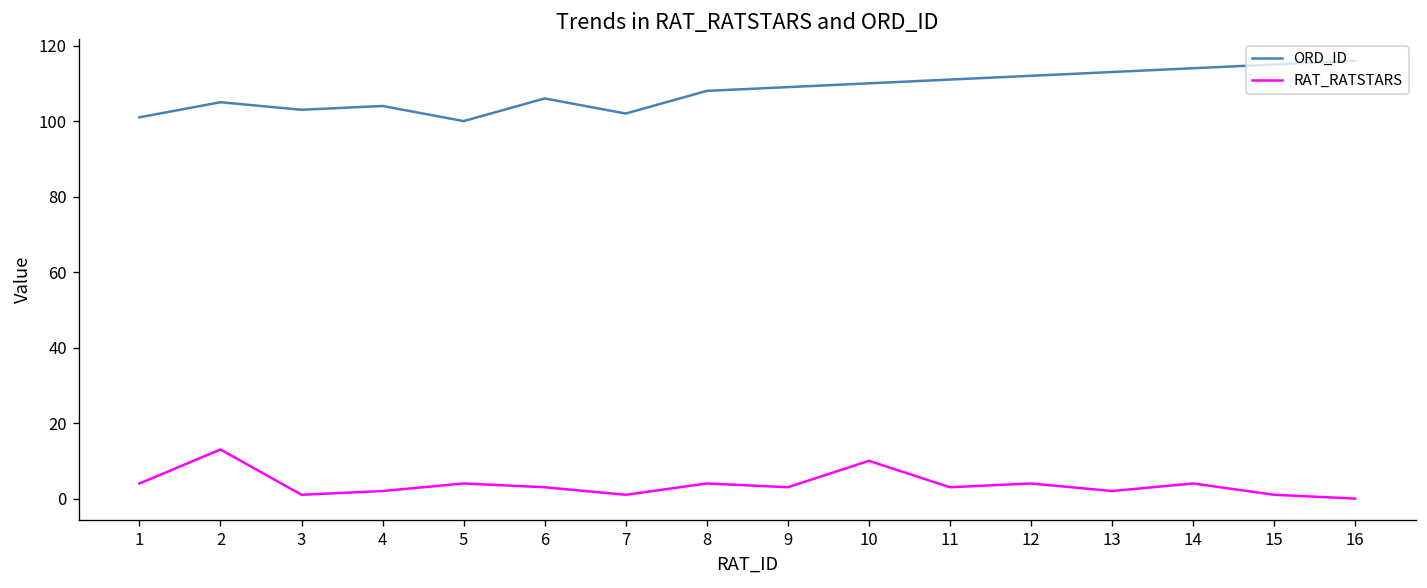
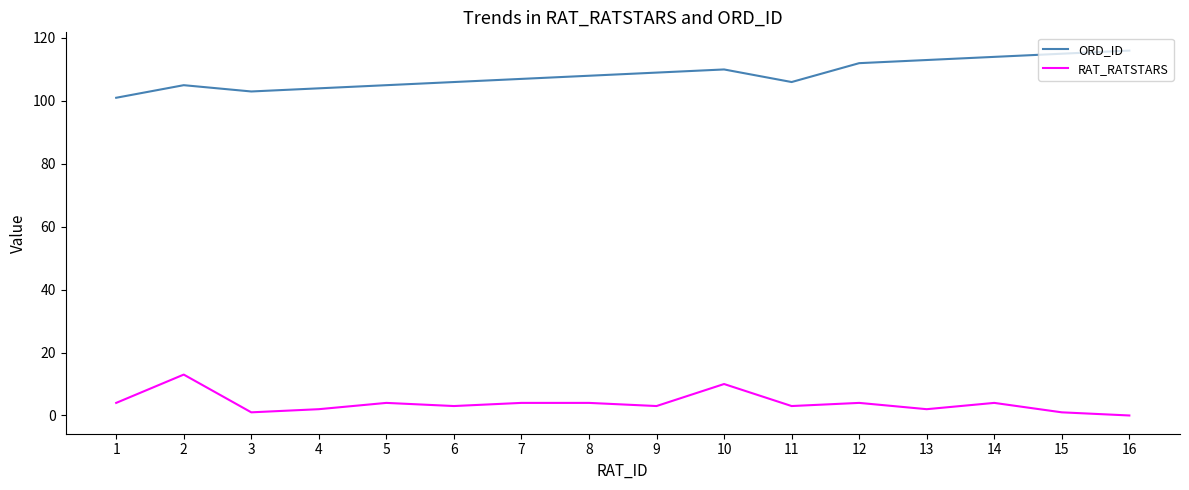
  {
    "ORD_ID": {
      "1": 101,
      "2": 105,
      "3": 103,
      "4": 104,
-     "5": 100,
+     "5": 105,
      "6": 106,
-     "7": 102,
+     "7": 107,
      "8": 108,
      "9": 109,
      "10": 110,
-     "11": 111,
+     "11": 106,
      "12": 112,
      "13": 113,
      "14": 114
    },
    "RAT_RATSTARS": {
      "1": 4,
      "2": 13,
      "3": 1,
      "4": 2,
      "5": 4,
      "6": 3,
-     "7": 1,
+     "7": 4,
      "8": 4,
      "9": 3,
      "10": 10,
      "11": 3,
      "12": 4,
      "13": 2,
      "14": 4,
      "15": 1,
      "16": 0
    }
  }
